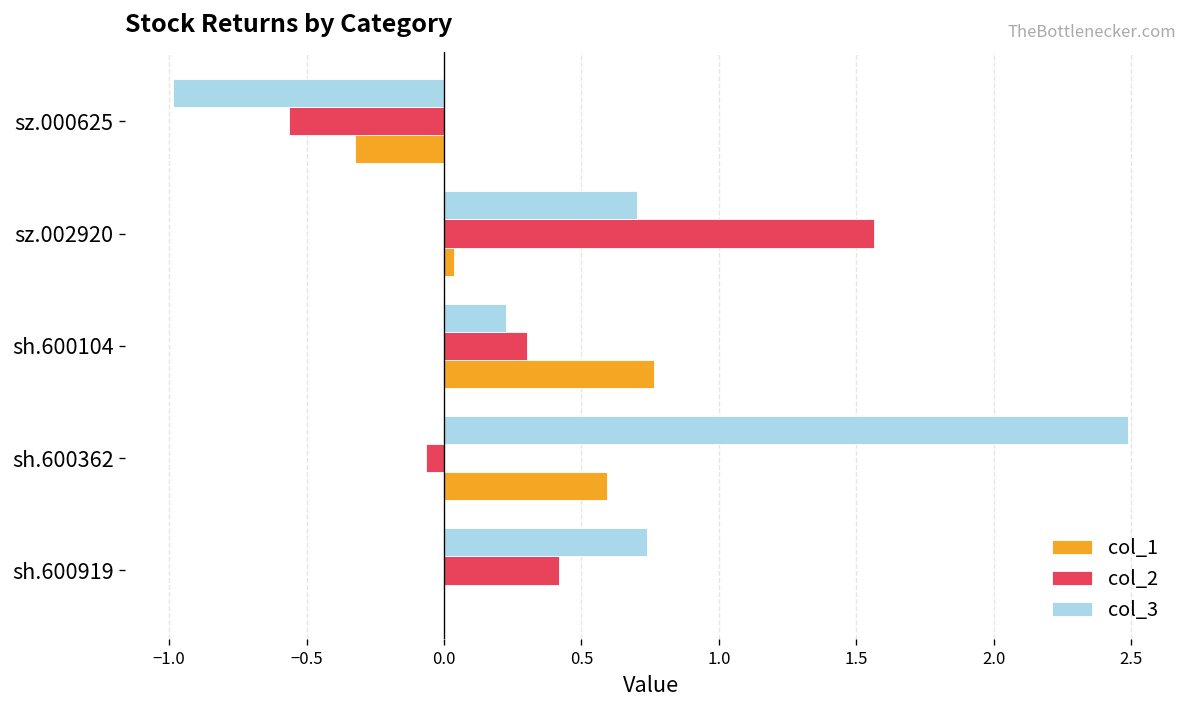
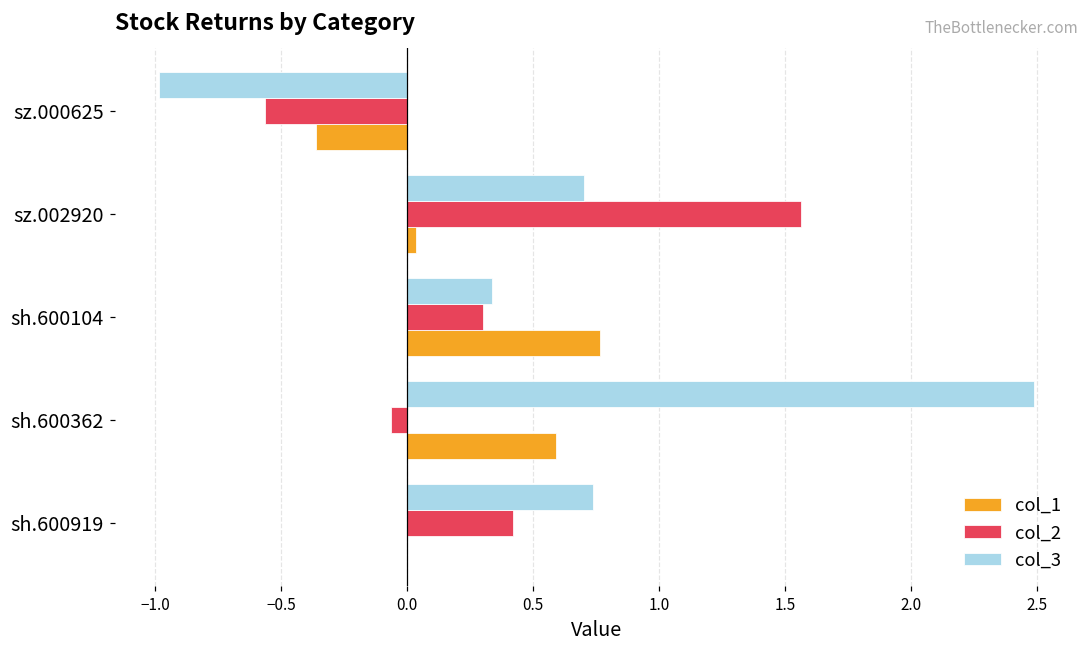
  {
    "col_1": {
-     "sz.000625": -0.33,
+     "sz.000625": -0.36,
      "sz.002920": 0.04,
      "sh.600104": 0.77,
      "sh.600362": 0.59,
      "sh.600919": 0.00
    },
    "col_2": {
      "sz.000625": -0.56,
      "sz.002920": 1.56,
      "sh.600104": 0.30,
      "sh.600362": -0.07,
      "sh.600919": 0.42
    },
    "col_3": {
      "sz.000625": -0.99,
      "sz.002920": 0.70,
-     "sh.600104": 0.22,
+     "sh.600104": 0.34,
      "sh.600362": 2.49,
      "sh.600919": 0.74
    }
  }
